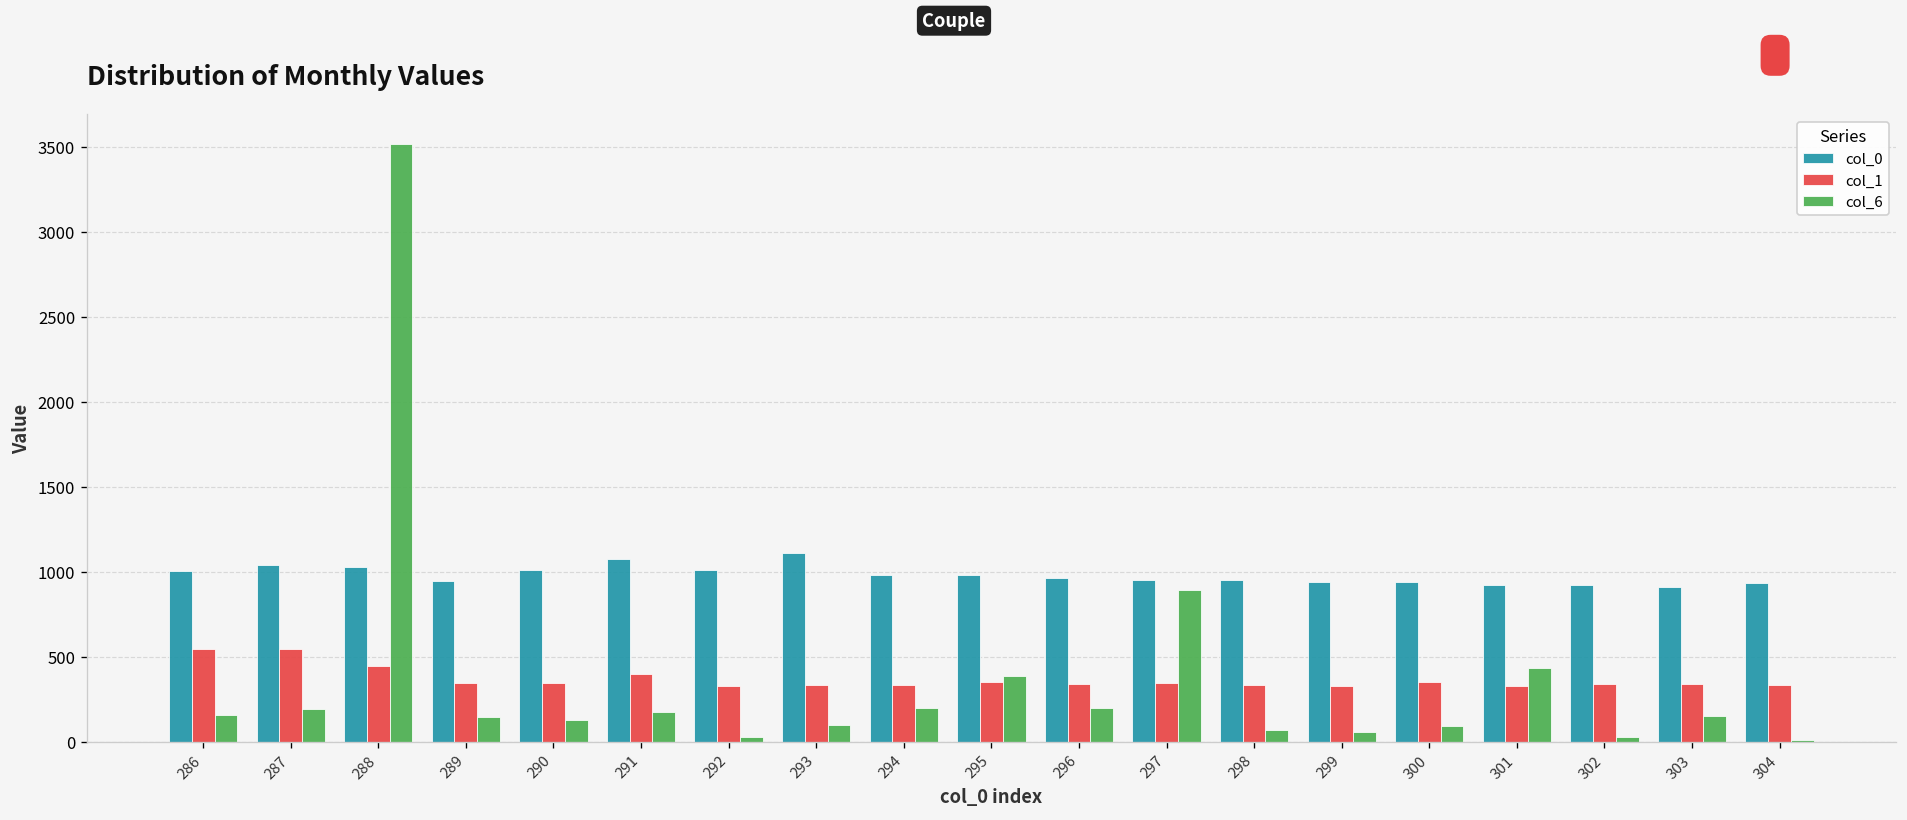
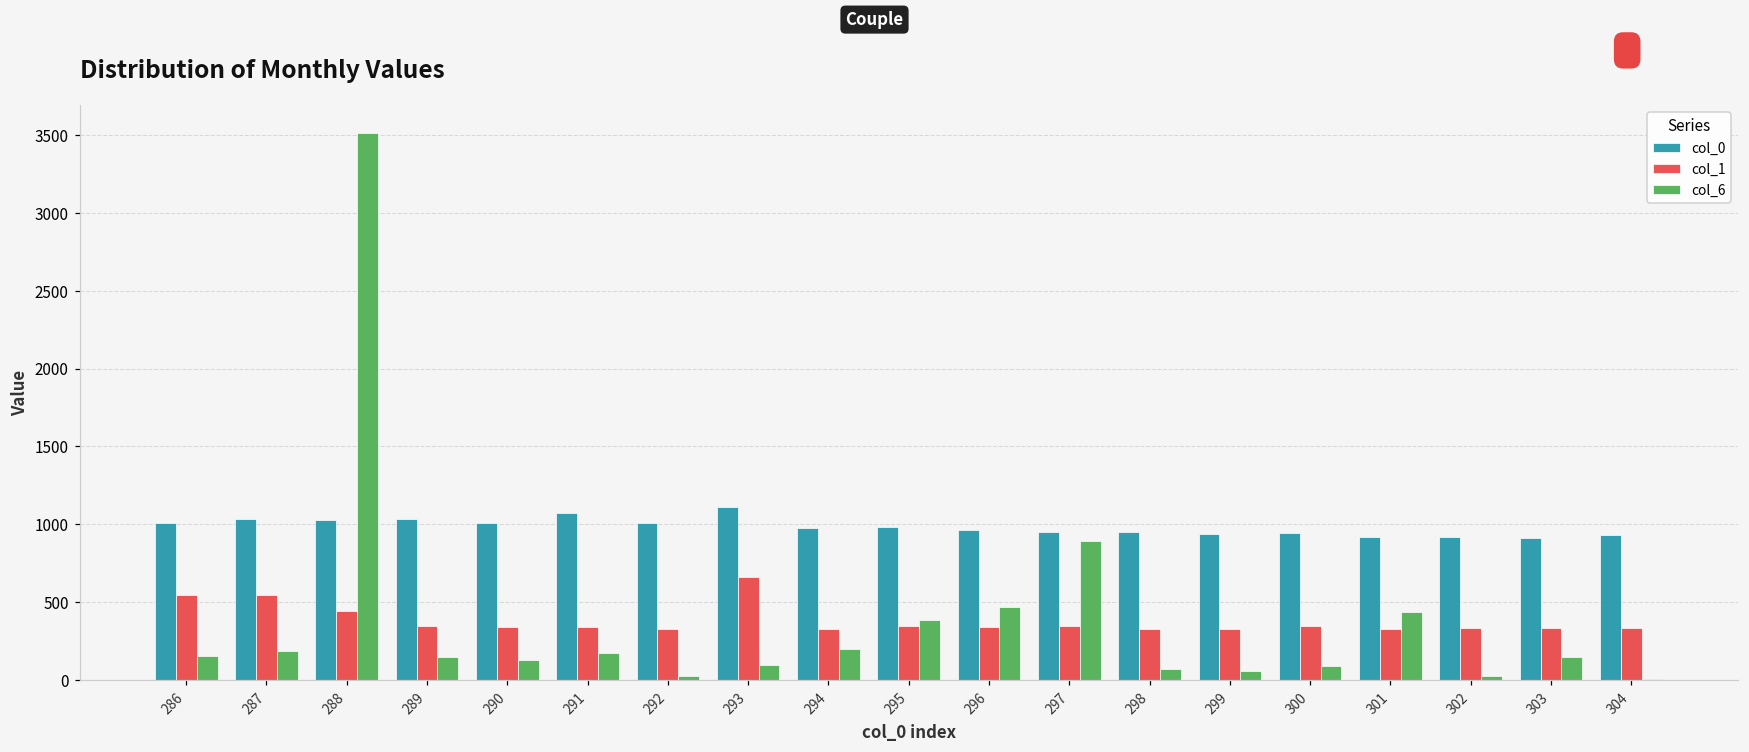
  {
    "col_0": {
      "286": 1010,
      "287": 1040,
      "288": 1030,
-     "289": 950,
+     "289": 1040,
      "290": 1010,
      "291": 1070,
      "292": 1010,
      "293": 1110,
      "294": 980,
      "295": 980,
      "296": 960,
      "297": 950,
      "298": 950,
      "299": 940,
      "300": 940,
      "301": 920,
      "302": 920,
      "303": 910,
      "304": 930
    },
    "col_1": {
      "286": 550,
      "287": 550,
      "288": 450,
      "289": 350,
      "290": 340,
-     "291": 400,
+     "291": 340,
      "292": 330,
-     "293": 330,
+     "293": 660,
      "294": 330,
      "295": 350,
      "296": 340,
      "297": 350,
      "298": 330,
      "299": 330,
      "300": 350,
      "301": 330,
      "302": 340,
      "303": 340,
      "304": 340
    },
    "col_6": {
      "286": 160,
      "287": 190,
      "288": 3510,
      "289": 150,
      "290": 130,
      "291": 180,
      "292": 30,
      "293": 100,
      "294": 200,
      "295": 380,
-     "296": 200,
+     "296": 470,
      "297": 890,
      "298": 70,
      "299": 60,
      "300": 90,
      "301": 440,
      "302": 30,
      "303": 150
    }
  }
